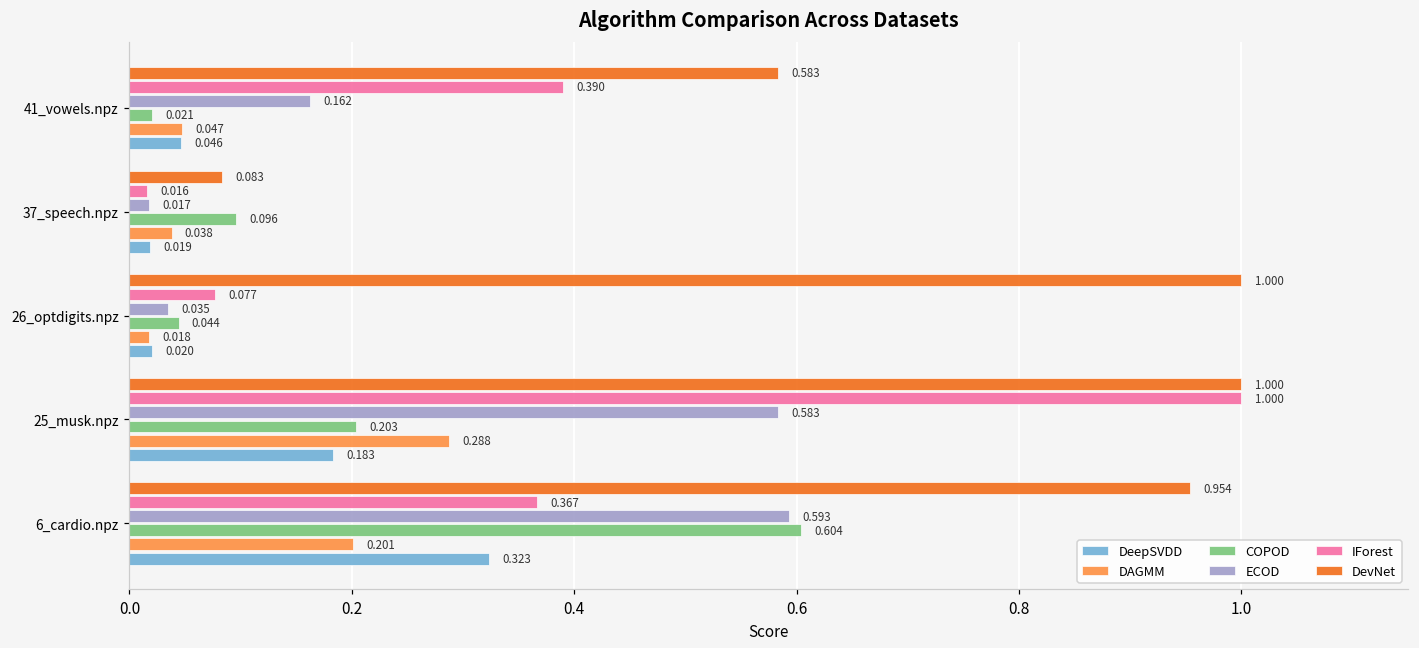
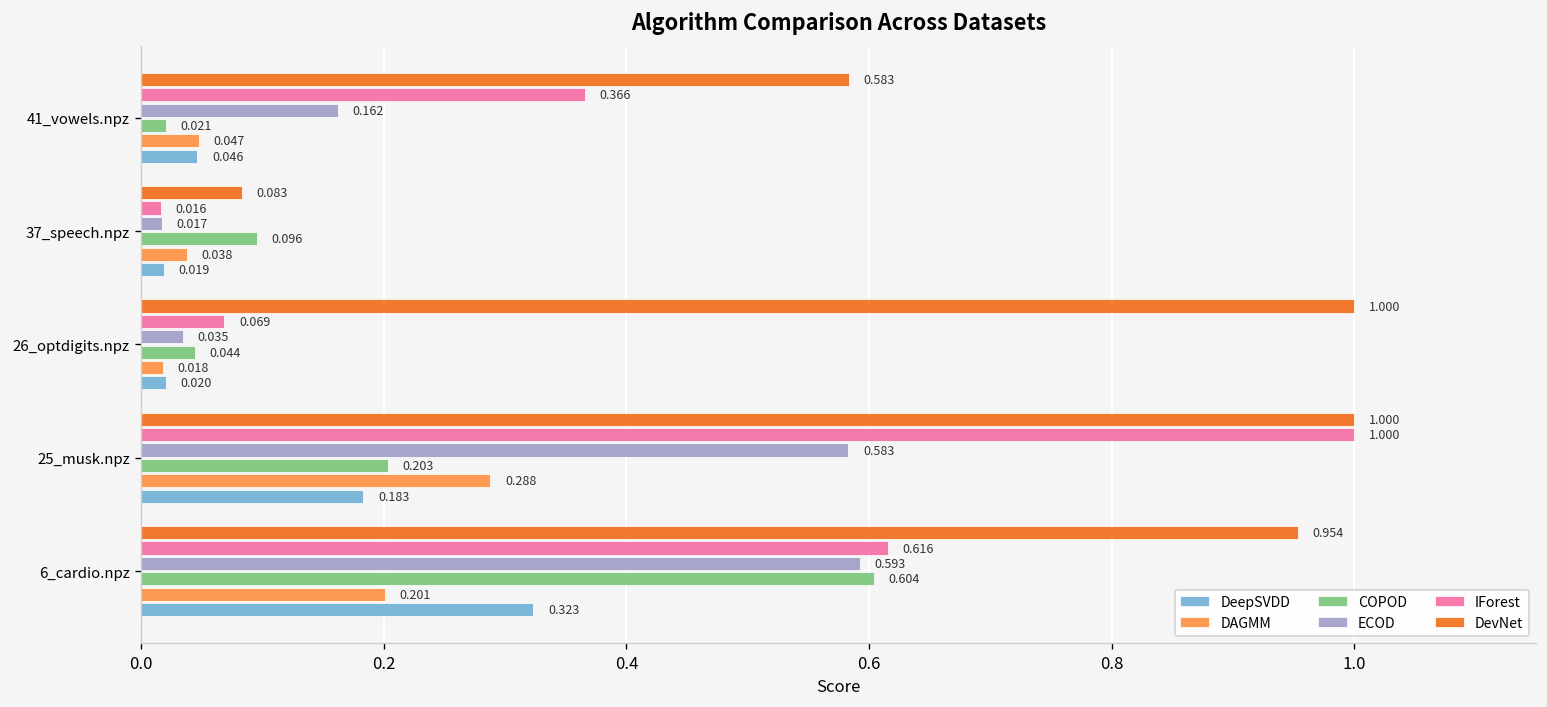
  {
    "COPOD": {
      "41_vowels.npz": 0.021,
      "37_speech.npz": 0.096,
      "26_optdigits.npz": 0.044,
      "25_musk.npz": 0.203,
      "6_cardio.npz": 0.604
    },
    "IForest": {
-     "41_vowels.npz": 0.390,
+     "41_vowels.npz": 0.366,
      "37_speech.npz": 0.016,
-     "26_optdigits.npz": 0.077,
+     "26_optdigits.npz": 0.069,
      "25_musk.npz": 1.000,
-     "6_cardio.npz": 0.367
+     "6_cardio.npz": 0.616
    }
  }
